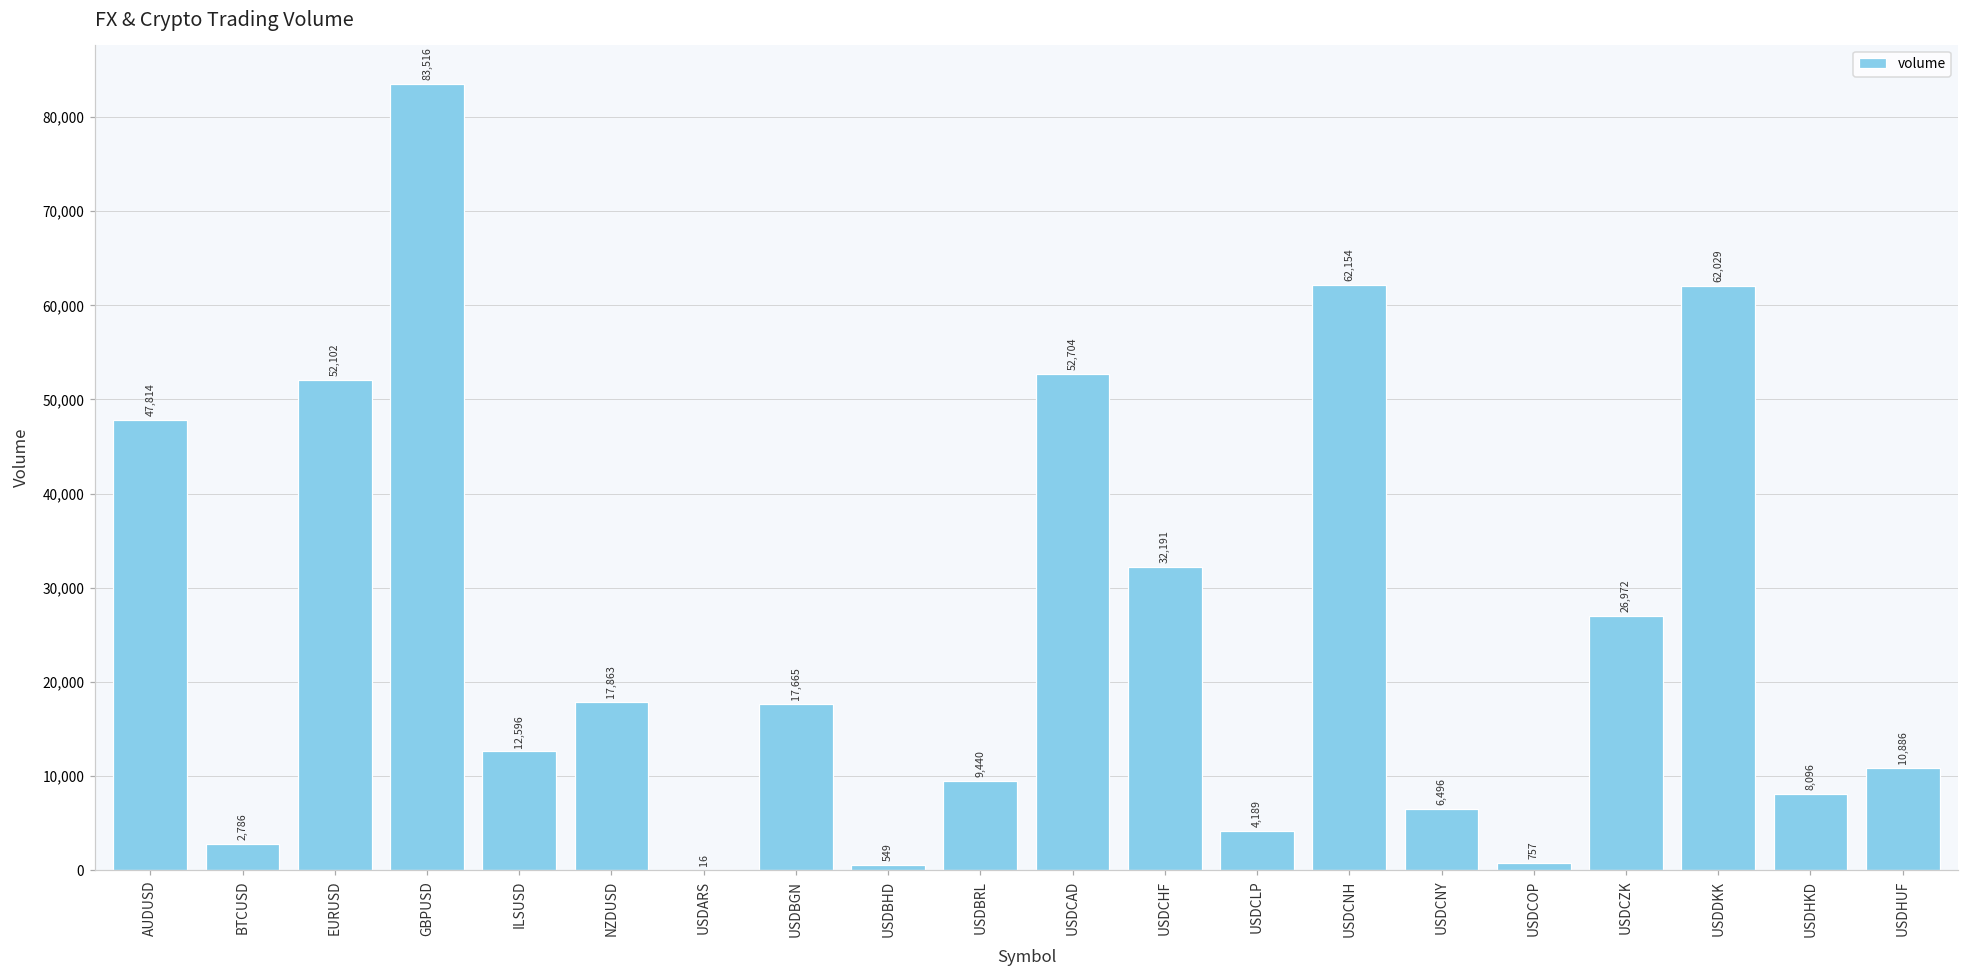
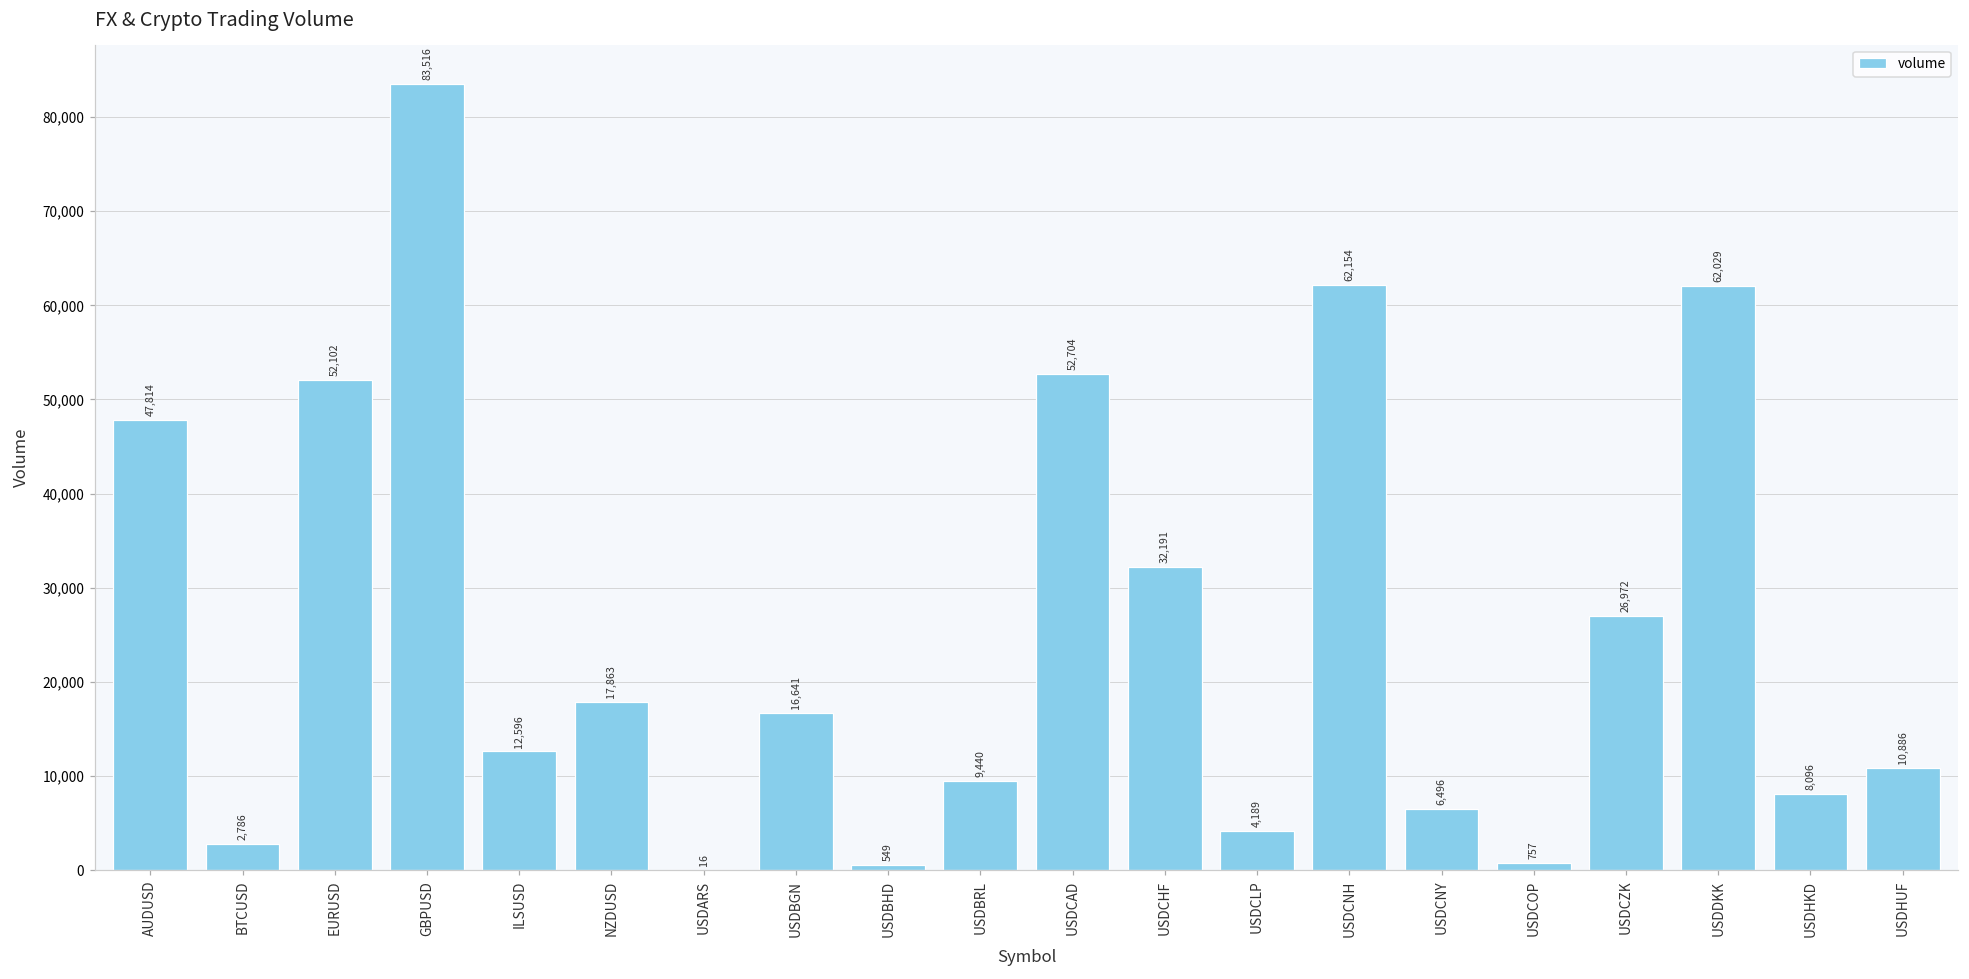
  {
    "AUDUSD": "47,814",
    "BTCUSD": "2,786",
    "EURUSD": "52,102",
    "GBPUSD": "83,516",
    "ILSUSD": "12,596",
    "NZDUSD": "17,863",
    "USDARS": "16",
-   "USDBGN": "17,665",
+   "USDBGN": "16,641",
    "USDBHD": "549",
    "USDBRL": "9,440",
    "USDCAD": "52,704",
    "USDCHF": "32,191",
    "USDCLP": "4,189",
    "USDCNH": "62,154",
    "USDCNY": "6,496",
    "USDCOP": "757",
    "USDCZK": "26,972",
    "USDDKK": "62,029",
    "USDHKD": "8,096",
    "USDHUF": "10,886"
  }
